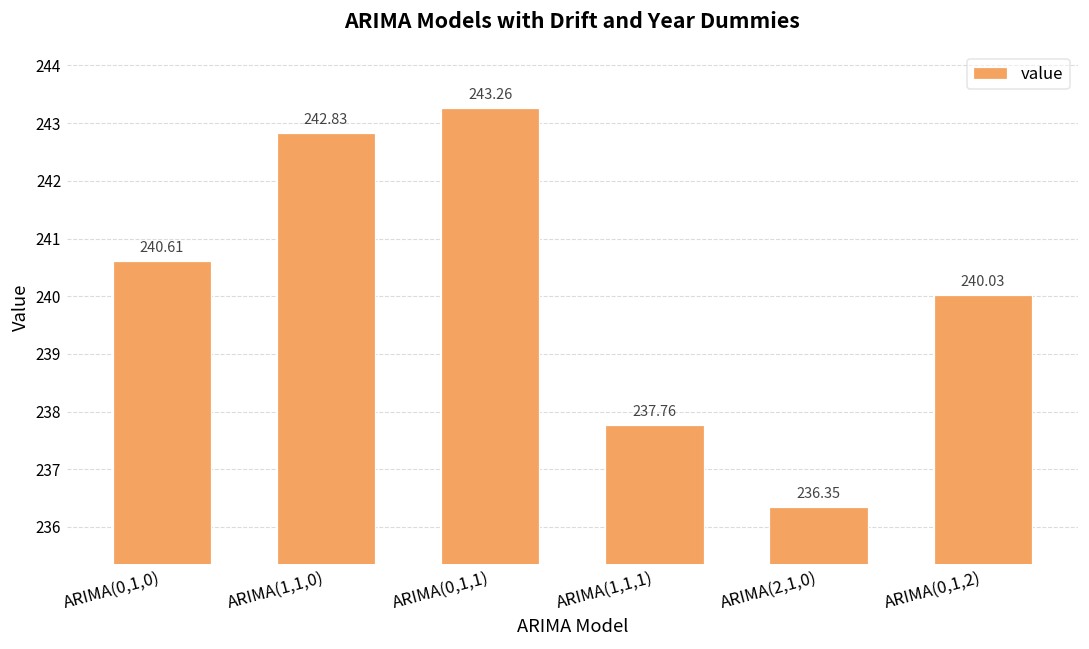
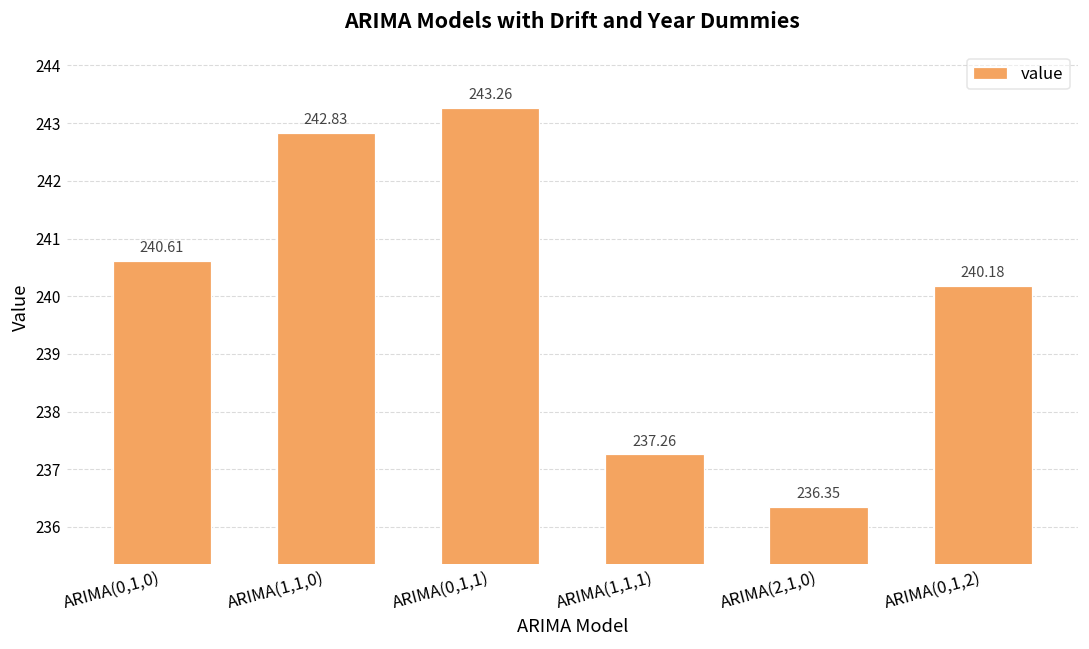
  {
    "ARIMA(0,1,0)": 240.61,
    "ARIMA(1,1,0)": 242.83,
    "ARIMA(0,1,1)": 243.26,
-   "ARIMA(1,1,1)": 237.76,
+   "ARIMA(1,1,1)": 237.26,
    "ARIMA(2,1,0)": 236.35,
-   "ARIMA(0,1,2)": 240.03
+   "ARIMA(0,1,2)": 240.18
  }
